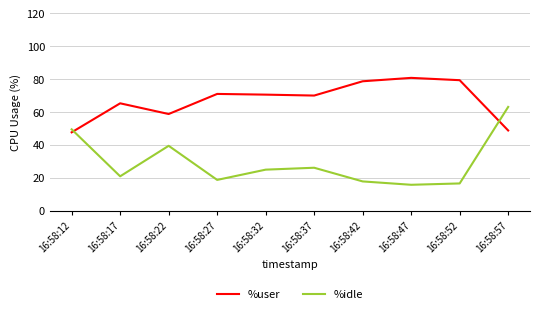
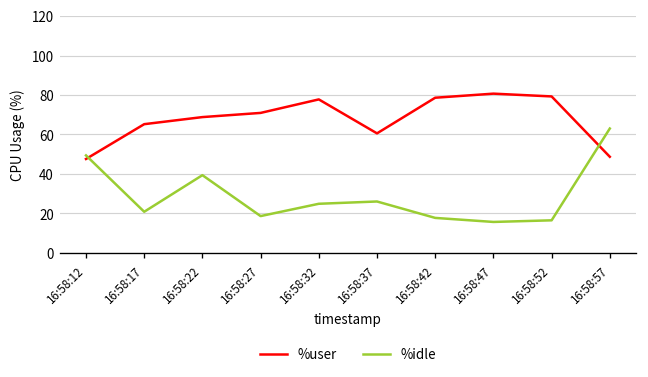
  {
    "%user": {
      "16:58:12": 48,
      "16:58:17": 65,
-     "16:58:22": 59,
+     "16:58:22": 69,
      "16:58:27": 71,
-     "16:58:32": 71,
-     "16:58:37": 70,
+     "16:58:32": 78,
+     "16:58:37": 61,
      "16:58:42": 79,
      "16:58:47": 81,
      "16:58:52": 79,
      "16:58:57": 49
    },
    "%idle": {
      "16:58:12": 49,
      "16:58:17": 21,
      "16:58:22": 39,
      "16:58:27": 19,
      "16:58:32": 25,
      "16:58:37": 26,
      "16:58:42": 18,
      "16:58:47": 16,
      "16:58:52": 16,
      "16:58:57": 63
    }
  }
